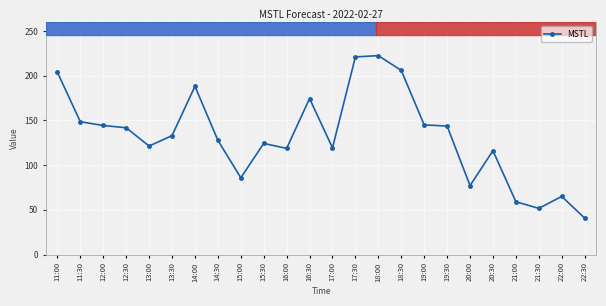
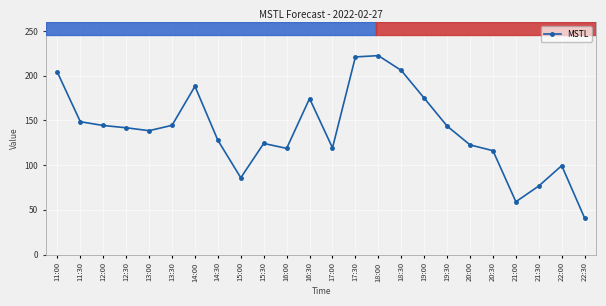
  {
    "11:00": 200,
    "11:30": 150,
    "12:00": 140,
    "12:30": 140,
-   "13:00": 120,
-   "13:30": 130,
+   "13:00": 140,
+   "13:30": 140,
    "14:00": 190,
    "14:30": 130,
    "15:00": 90,
    "15:30": 120,
    "16:00": 120,
    "16:30": 170,
    "17:00": 120,
    "17:30": 220,
    "18:00": 220,
    "18:30": 210,
-   "19:00": 140,
+   "19:00": 170,
    "19:30": 140,
-   "20:00": 80,
+   "20:00": 120,
    "20:30": 120,
    "21:00": 60,
-   "21:30": 50,
-   "22:00": 70,
+   "21:30": 80,
+   "22:00": 100,
    "22:30": 40
  }
